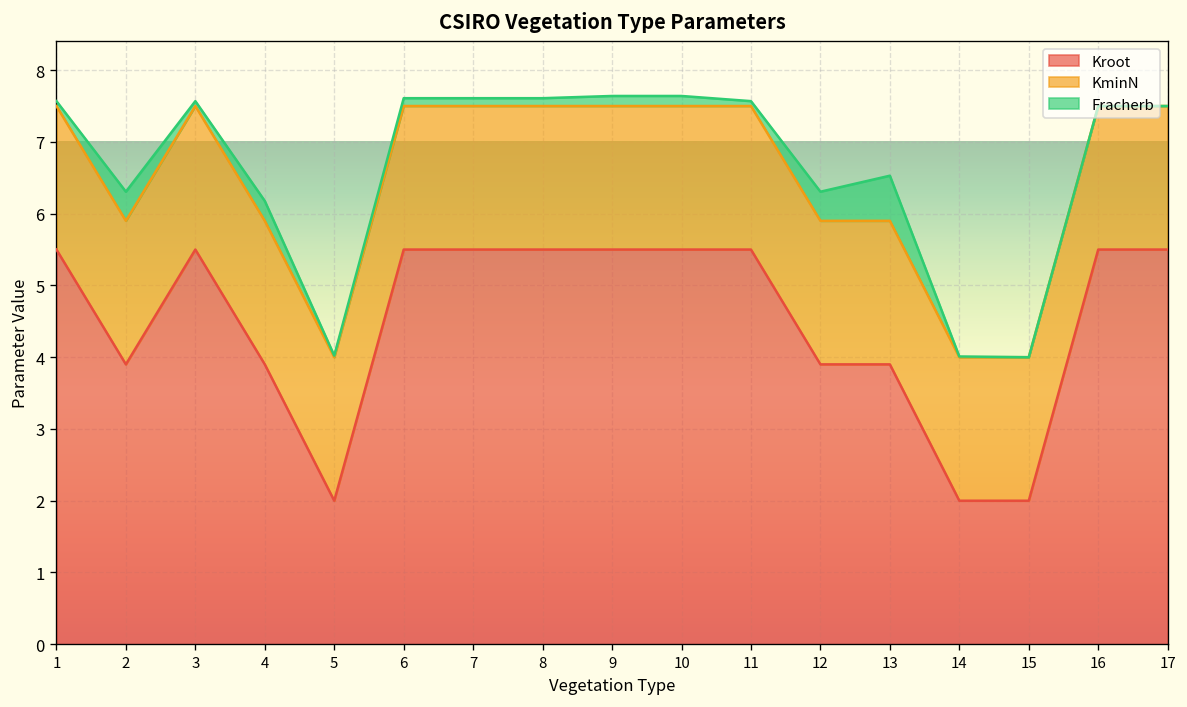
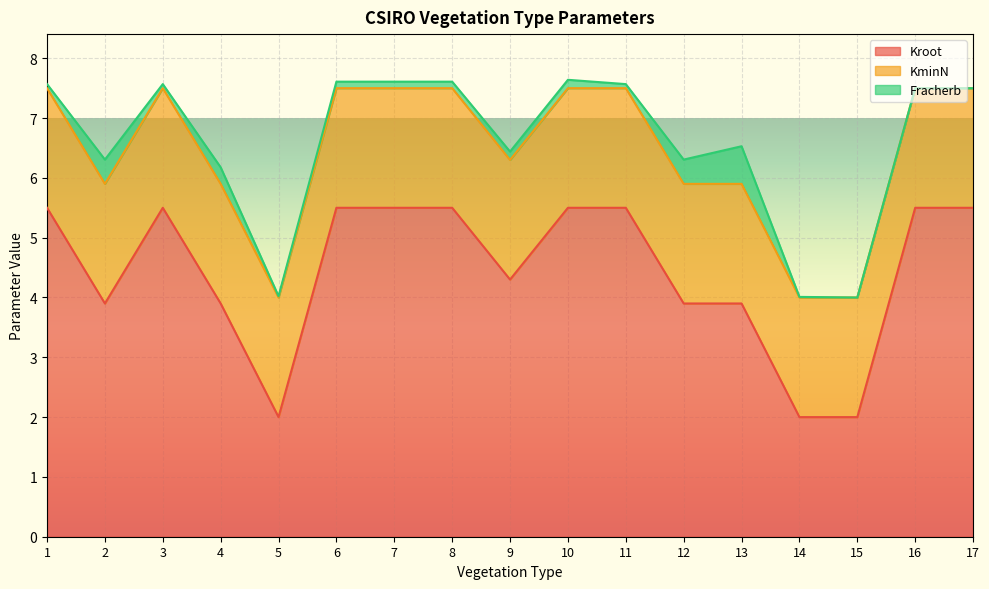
  {
    "Kroot": {
      "1": 5.5,
      "2": 3.9,
      "3": 5.5,
      "4": 3.9,
      "5": 2.0,
      "6": 5.5,
      "7": 5.5,
      "8": 5.5,
-     "9": 5.5,
+     "9": 4.3,
      "10": 5.5,
      "11": 5.5,
      "12": 3.9,
      "13": 3.9,
      "14": 2.0,
      "15": 2.0,
      "16": 5.5,
      "17": 5.5
    },
    "KminN": {
      "1": 2.0,
      "2": 2.0,
      "3": 2.0,
      "4": 2.0,
      "6": 2.0,
      "7": 2.0,
      "8": 2.0,
      "9": 2.0,
      "10": 2.0,
      "11": 2.0,
      "12": 2.0,
      "13": 2.0
    },
    "Fracherb": {
      "1": 0.1,
      "2": 0.4,
      "3": 0.1,
      "4": 0.3,
      "6": 0.1,
      "7": 0.1,
      "8": 0.1,
      "9": 0.1,
      "10": 0.1,
      "11": 0.1,
      "12": 0.4,
      "13": 0.6
    }
  }
